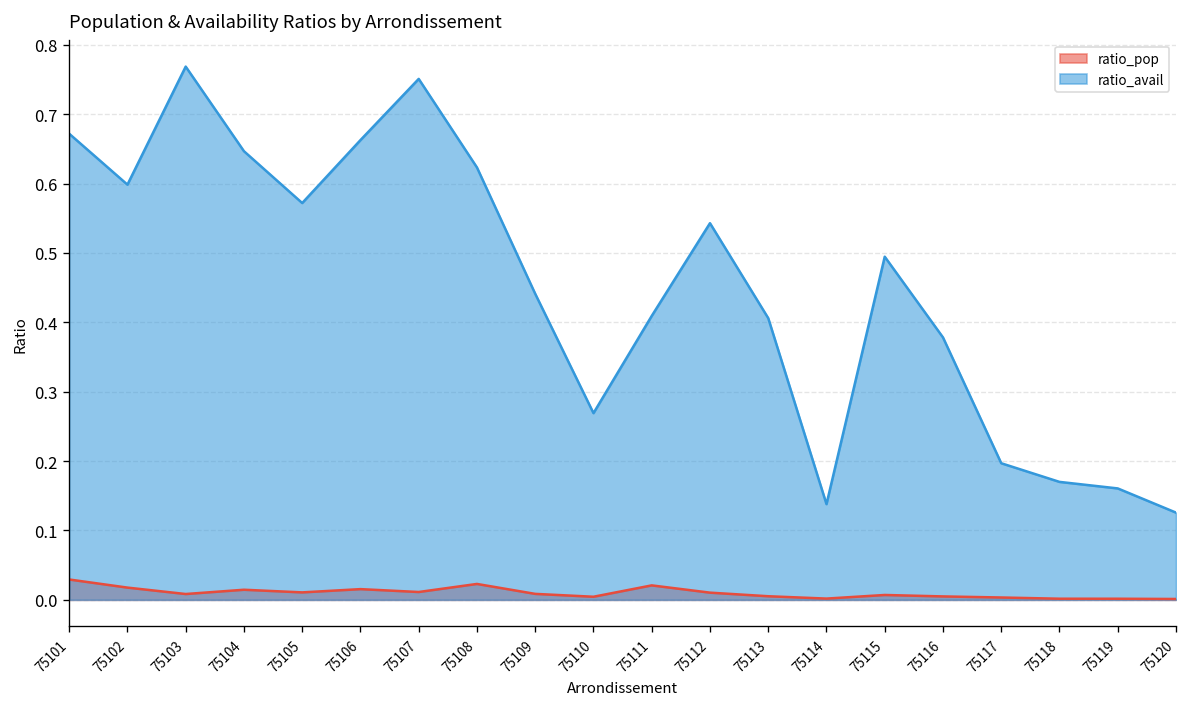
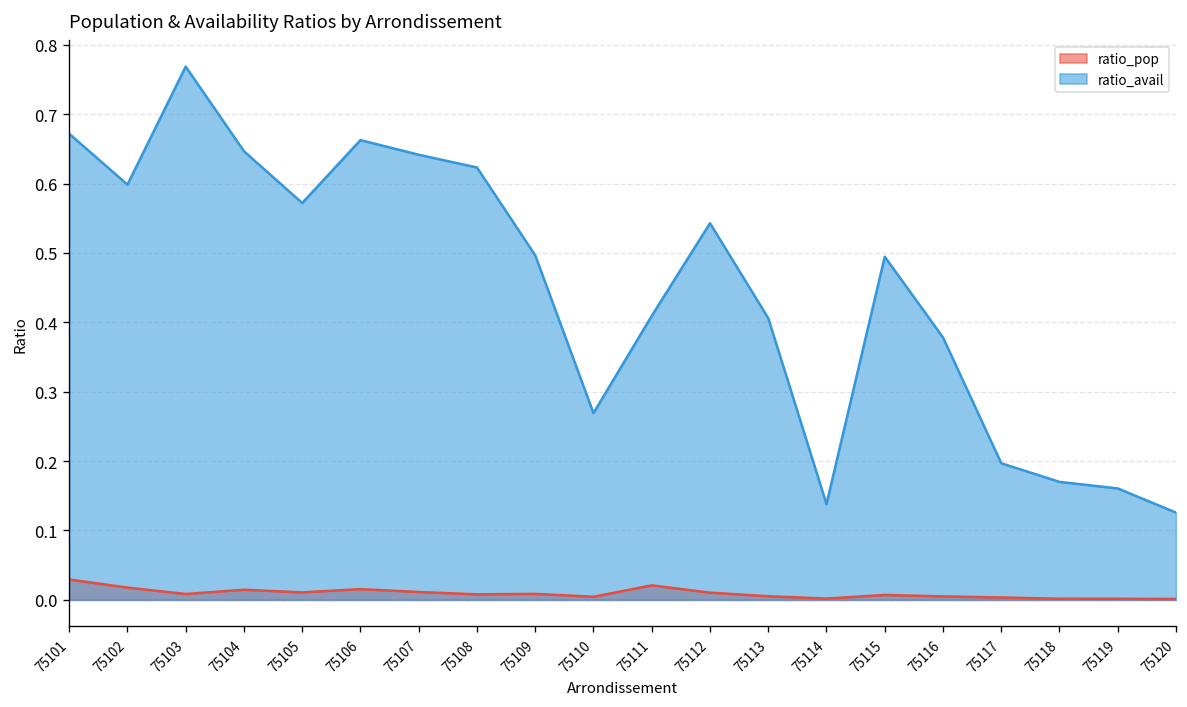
  {
    "ratio_pop": {
      "75101": 0.03,
      "75102": 0.02,
      "75103": 0.01,
      "75104": 0.01,
      "75105": 0.01,
      "75106": 0.02,
      "75107": 0.01,
-     "75108": 0.02,
+     "75108": 0.01,
      "75109": 0.01,
      "75110": 0.00,
      "75111": 0.02,
      "75112": 0.01,
      "75113": 0.01,
      "75114": 0.00,
      "75115": 0.01,
      "75116": 0.00,
      "75117": 0.00,
      "75118": 0.00,
      "75119": 0.00,
      "75120": 0.00
    },
    "ratio_avail": {
      "75101": 0.67,
      "75102": 0.60,
      "75103": 0.77,
      "75104": 0.65,
      "75105": 0.57,
      "75106": 0.66,
-     "75107": 0.75,
+     "75107": 0.64,
      "75108": 0.62,
-     "75109": 0.44,
+     "75109": 0.50,
      "75110": 0.27,
      "75111": 0.41,
      "75112": 0.54,
      "75113": 0.41,
      "75114": 0.14,
      "75115": 0.49,
      "75116": 0.38,
      "75117": 0.20,
      "75118": 0.17,
      "75119": 0.16,
      "75120": 0.13
    }
  }
